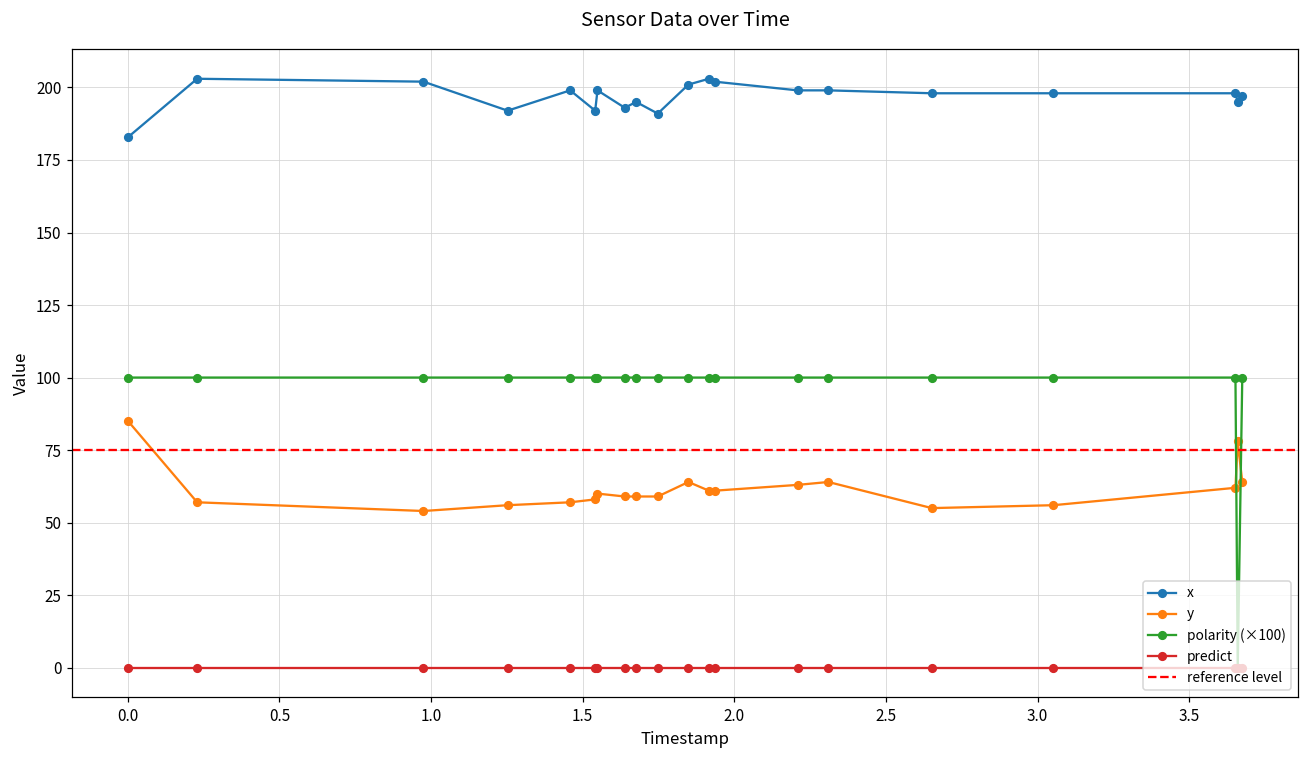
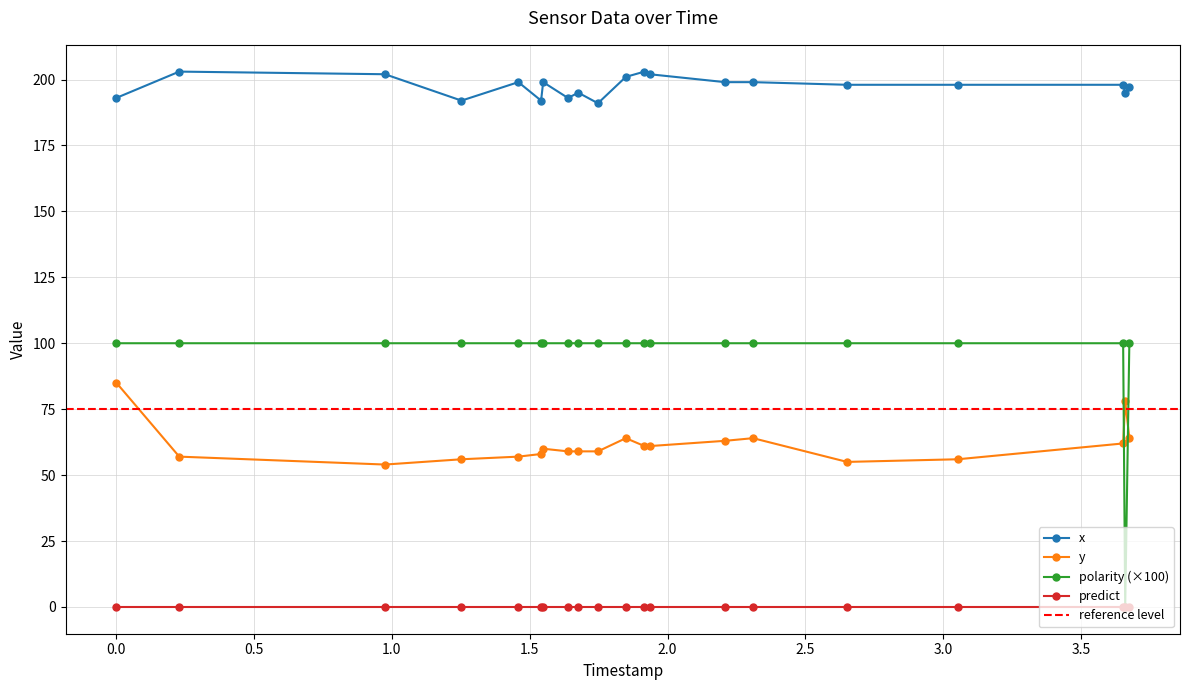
  {
    "x": {
-     "0.0": 183
+     "0.0": 193
    },
    "y": {
      "0.0": 85
    },
    "polarity (×100)": {
      "0.0": 100
    },
    "predict": {
      "0.0": 0
    }
  }
